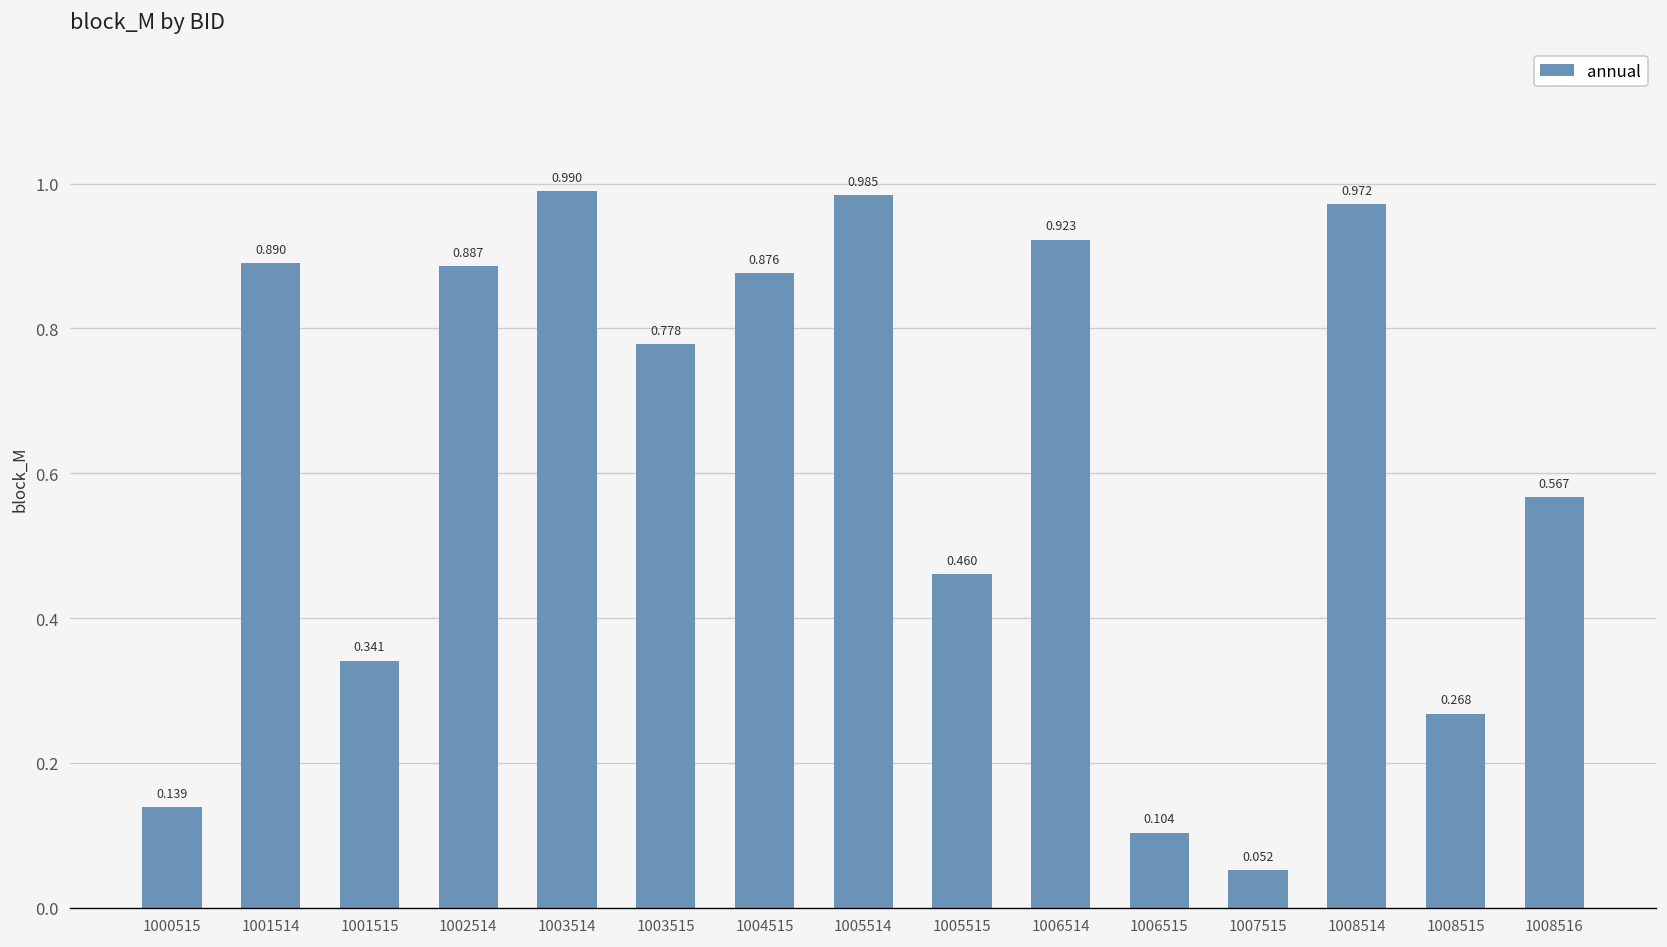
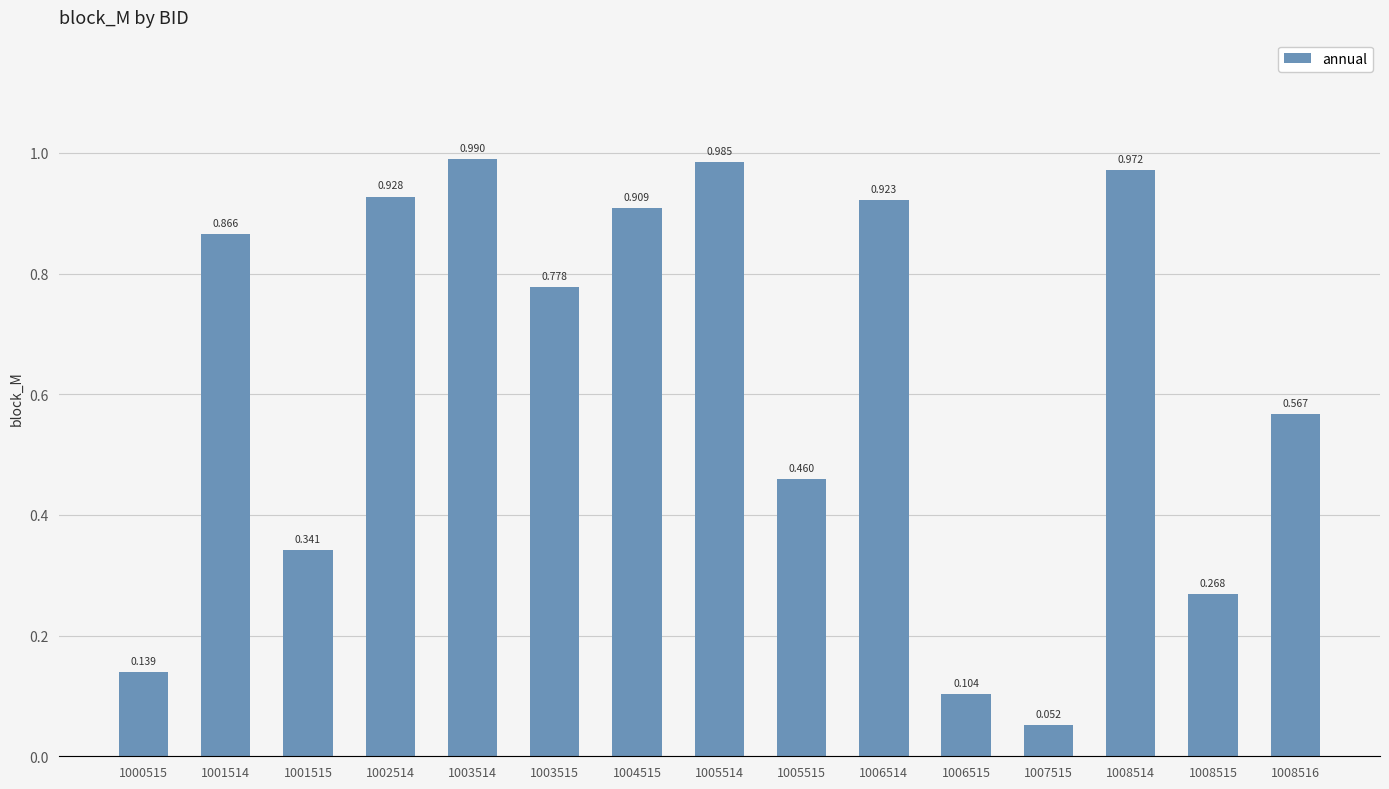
  {
    "1000515": 0.139,
-   "1001514": 0.890,
+   "1001514": 0.866,
    "1001515": 0.341,
-   "1002514": 0.887,
+   "1002514": 0.928,
    "1003514": 0.990,
    "1003515": 0.778,
-   "1004515": 0.876,
+   "1004515": 0.909,
    "1005514": 0.985,
    "1005515": 0.460,
    "1006514": 0.923,
    "1006515": 0.104,
    "1007515": 0.052,
    "1008514": 0.972,
    "1008515": 0.268,
    "1008516": 0.567
  }
